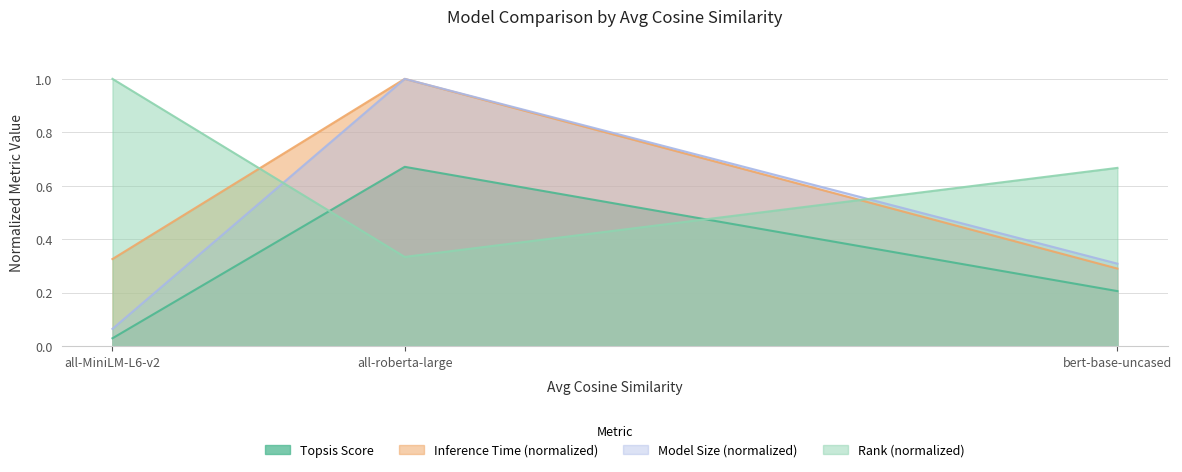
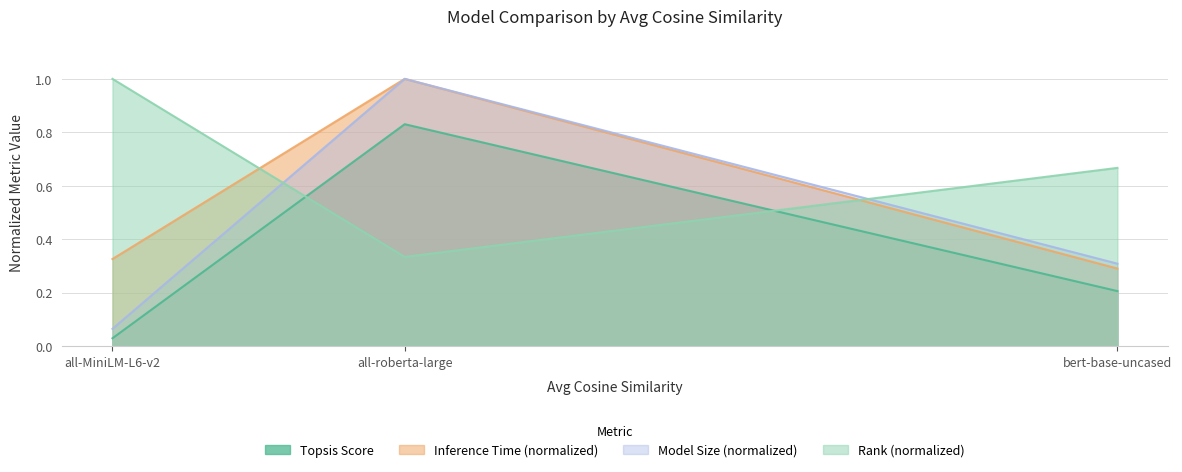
  {
    "Topsis Score": {
      "all-MiniLM-L6-v2": 0.03,
-     "all-roberta-large": 0.67,
+     "all-roberta-large": 0.83,
      "bert-base-uncased": 0.21
    },
    "Inference Time (normalized)": {
      "all-MiniLM-L6-v2": 0.33,
      "bert-base-uncased": 0.29
    }
  }
